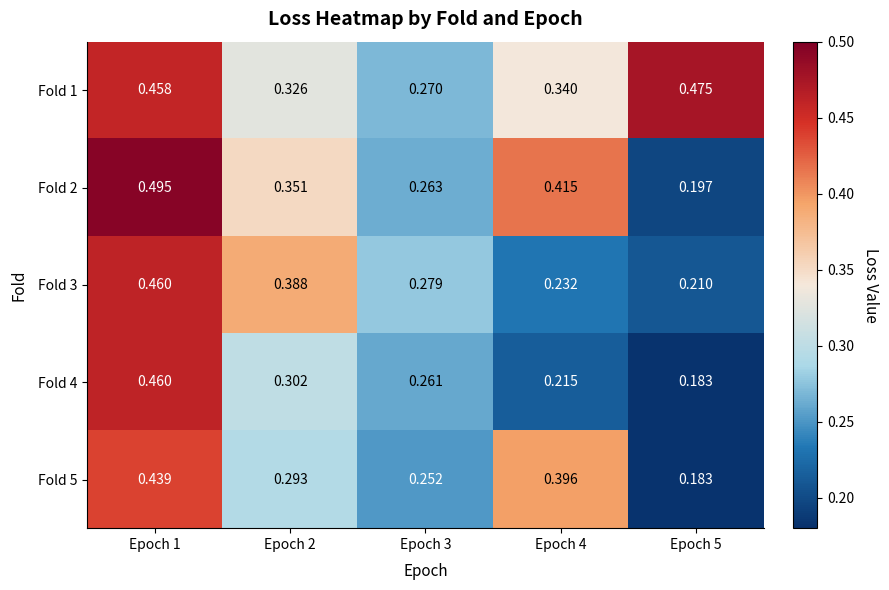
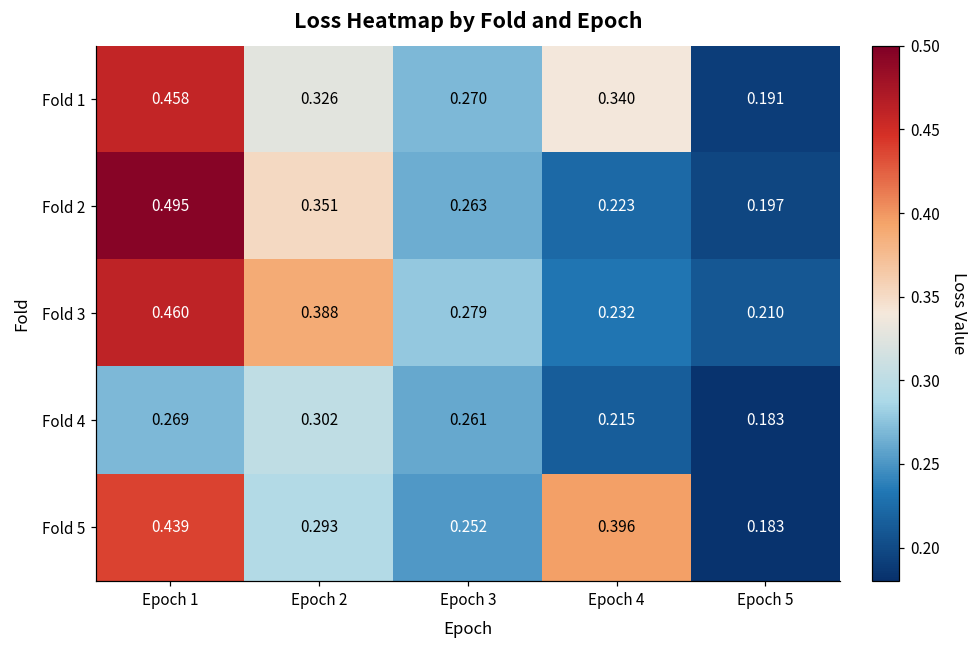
  {
    "Fold 1": {
      "Epoch 1": 0.458,
      "Epoch 2": 0.326,
      "Epoch 3": 0.270,
      "Epoch 4": 0.340,
-     "Epoch 5": 0.475
+     "Epoch 5": 0.191
    },
    "Fold 2": {
      "Epoch 1": 0.495,
      "Epoch 2": 0.351,
      "Epoch 3": 0.263,
-     "Epoch 4": 0.415,
+     "Epoch 4": 0.223,
      "Epoch 5": 0.197
    },
    "Fold 3": {
      "Epoch 1": 0.460,
      "Epoch 2": 0.388,
      "Epoch 3": 0.279,
      "Epoch 4": 0.232,
      "Epoch 5": 0.210
    },
    "Fold 4": {
-     "Epoch 1": 0.460,
+     "Epoch 1": 0.269,
      "Epoch 2": 0.302,
      "Epoch 3": 0.261,
      "Epoch 4": 0.215,
      "Epoch 5": 0.183
    },
    "Fold 5": {
      "Epoch 1": 0.439,
      "Epoch 2": 0.293,
      "Epoch 3": 0.252,
      "Epoch 4": 0.396,
      "Epoch 5": 0.183
    }
  }
